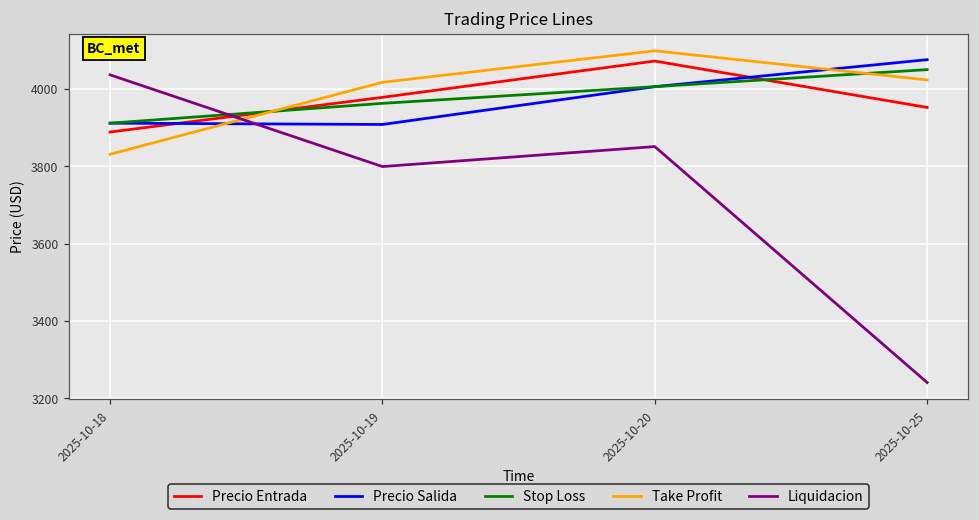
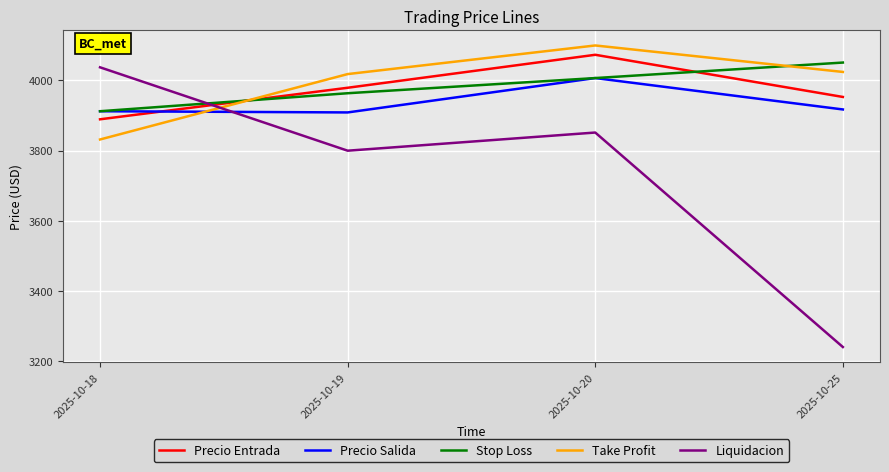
  {
    "Precio Entrada": {
      "2025-10-18": 3890,
      "2025-10-19": 3980,
      "2025-10-20": 4070,
      "2025-10-25": 3950
    },
    "Precio Salida": {
      "2025-10-19": 3910,
-     "2025-10-25": 4080
+     "2025-10-25": 3920
    },
    "Stop Loss": {
      "2025-10-19": 3960,
      "2025-10-25": 4050
    },
    "Take Profit": {
      "2025-10-18": 3830,
      "2025-10-19": 4020,
      "2025-10-20": 4100,
      "2025-10-25": 4020
    },
    "Liquidacion": {
      "2025-10-18": 4040,
      "2025-10-19": 3800,
      "2025-10-20": 3850,
      "2025-10-25": 3240
    }
  }
